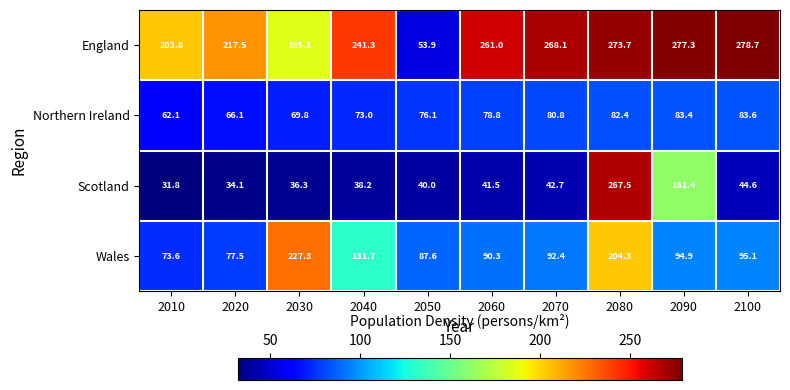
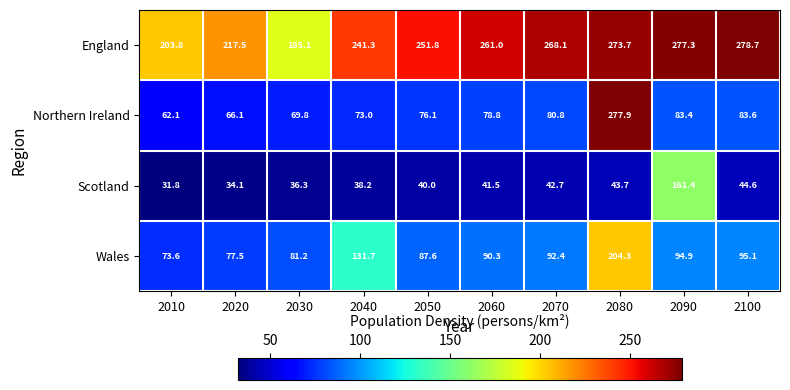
  {
    "England": {
      "2010": 203.8,
      "2020": 217.5,
      "2030": 185.1,
      "2040": 241.3,
-     "2050": 53.9,
+     "2050": 251.8,
      "2060": 261.0,
      "2070": 268.1,
      "2080": 273.7,
      "2090": 277.3,
      "2100": 278.7
    },
    "Northern Ireland": {
      "2010": 62.1,
      "2020": 66.1,
      "2030": 69.8,
      "2040": 73.0,
      "2050": 76.1,
      "2060": 78.8,
      "2070": 80.8,
-     "2080": 82.4,
+     "2080": 277.9,
      "2090": 83.4,
      "2100": 83.6
    },
    "Scotland": {
      "2010": 31.8,
      "2020": 34.1,
      "2030": 36.3,
      "2040": 38.2,
      "2050": 40.0,
      "2060": 41.5,
      "2070": 42.7,
-     "2080": 267.5,
+     "2080": 43.7,
      "2090": 161.4,
      "2100": 44.6
    },
    "Wales": {
      "2010": 73.6,
      "2020": 77.5,
-     "2030": 227.3,
+     "2030": 81.2,
      "2040": 131.7,
      "2050": 87.6,
      "2060": 90.3,
      "2070": 92.4,
      "2080": 204.3,
      "2090": 94.9,
      "2100": 95.1
    }
  }
